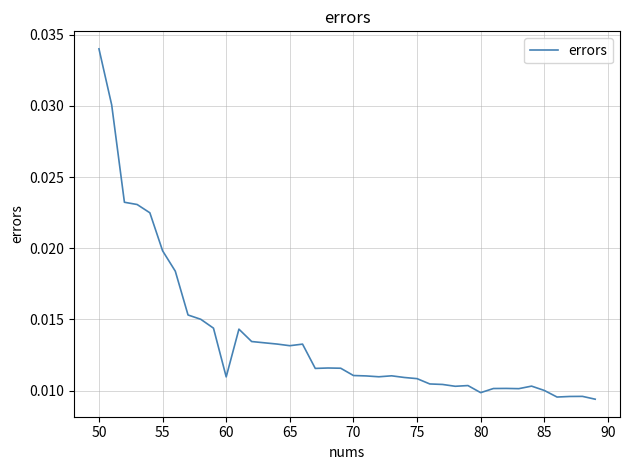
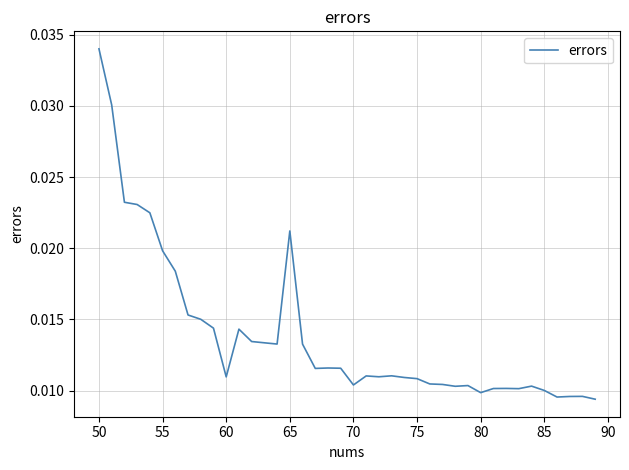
  {
    "50": 0.0340,
    "55": 0.0198,
    "60": 0.0110,
-   "65": 0.0132,
-   "70": 0.0111,
+   "65": 0.0212,
+   "70": 0.0104,
    "75": 0.0108,
    "80": 0.0099,
    "85": 0.0100
  }
